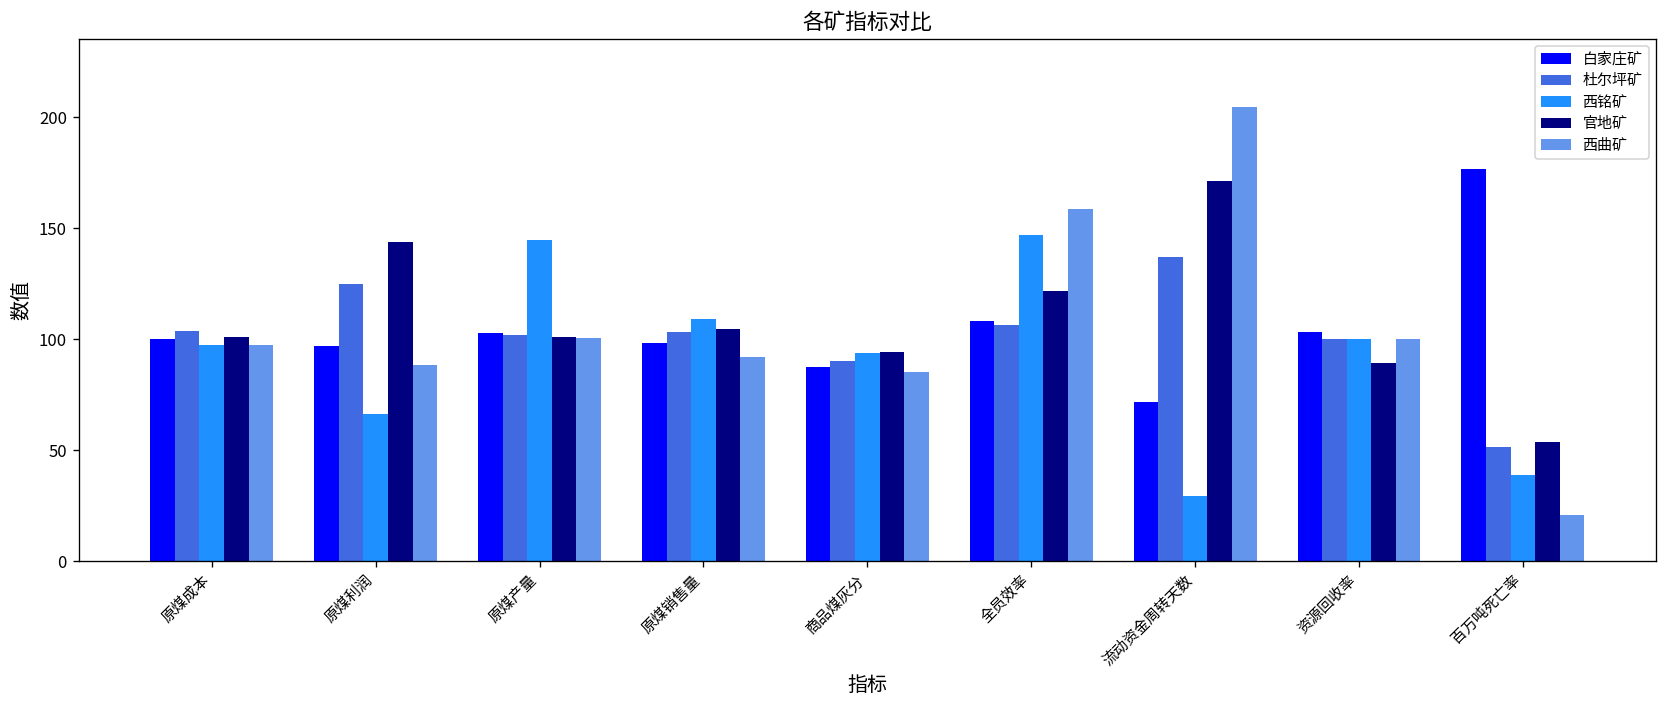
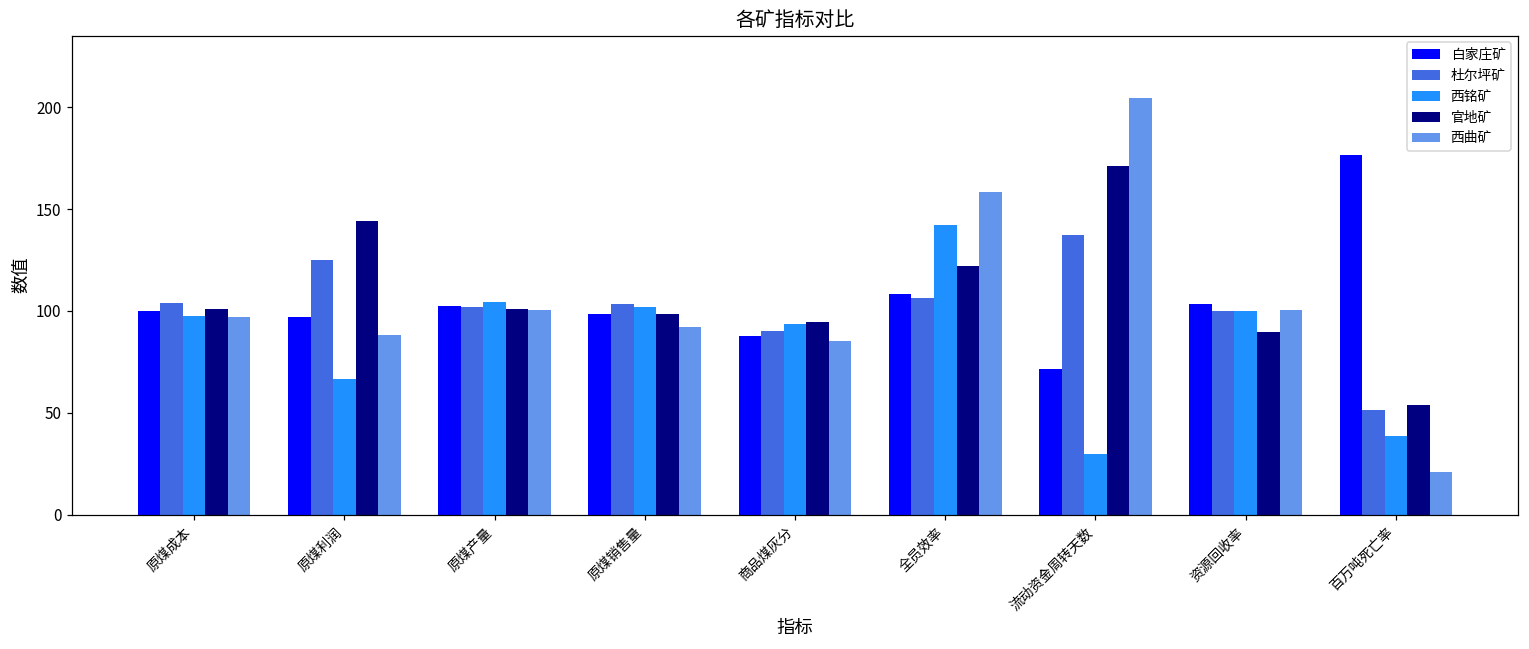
  {
    "白家庄矿": {
      "原煤成本": 100,
      "原煤利润": 97,
      "原煤产量": 103,
      "原煤销售量": 98,
      "商品煤灰分": 88,
      "全员效率": 108,
      "流动资金周转天数": 72,
      "资源回收率": 103,
      "百万吨死亡率": 176
    },
    "西铭矿": {
      "原煤成本": 97,
      "原煤利润": 66,
-     "原煤产量": 145,
-     "原煤销售量": 109,
+     "原煤产量": 104,
+     "原煤销售量": 102,
      "商品煤灰分": 94,
-     "全员效率": 147,
+     "全员效率": 142,
      "流动资金周转天数": 30,
      "资源回收率": 100,
      "百万吨死亡率": 39
    },
    "官地矿": {
      "原煤成本": 101,
      "原煤利润": 144,
      "原煤产量": 101,
-     "原煤销售量": 104,
+     "原煤销售量": 99,
      "商品煤灰分": 94,
      "全员效率": 122,
      "流动资金周转天数": 171,
      "资源回收率": 89,
      "百万吨死亡率": 54
    }
  }
